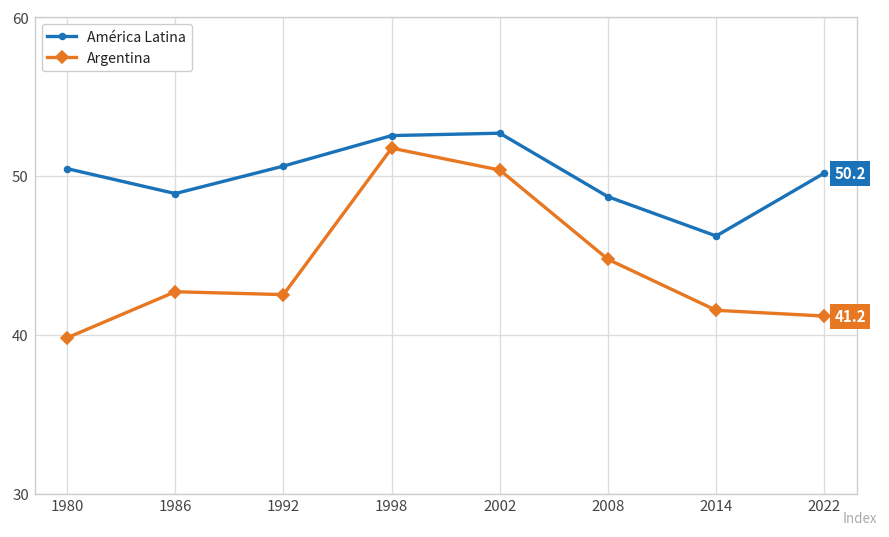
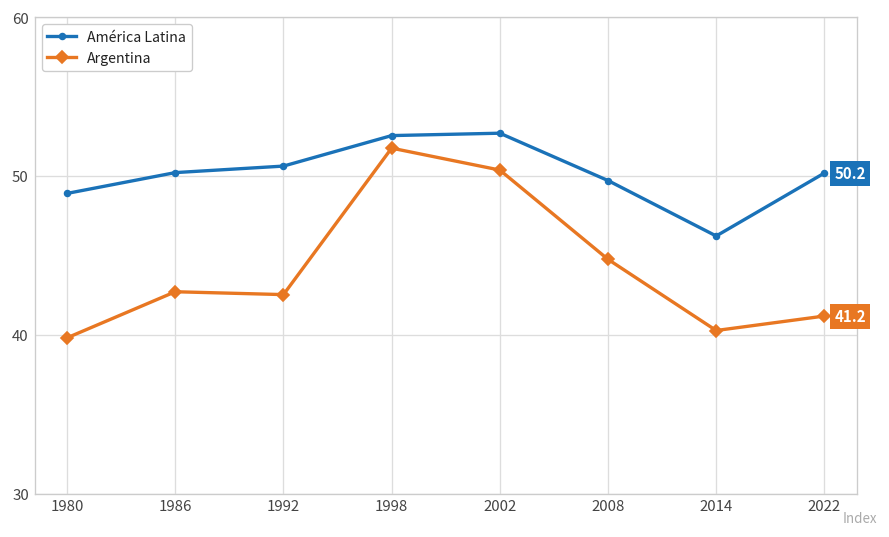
  {
    "América Latina": {
-     "1980": 50.5,
-     "1986": 48.9,
+     "1980": 48.9,
+     "1986": 50.2,
      "1992": 50.6,
      "1998": 52.6,
      "2002": 52.7,
-     "2008": 48.7,
+     "2008": 49.7,
      "2014": 46.2
    },
    "Argentina": {
      "1980": 39.8,
      "1986": 42.7,
      "1992": 42.6,
      "1998": 51.8,
      "2002": 50.4,
      "2008": 44.8,
-     "2014": 41.6
+     "2014": 40.3
    }
  }
